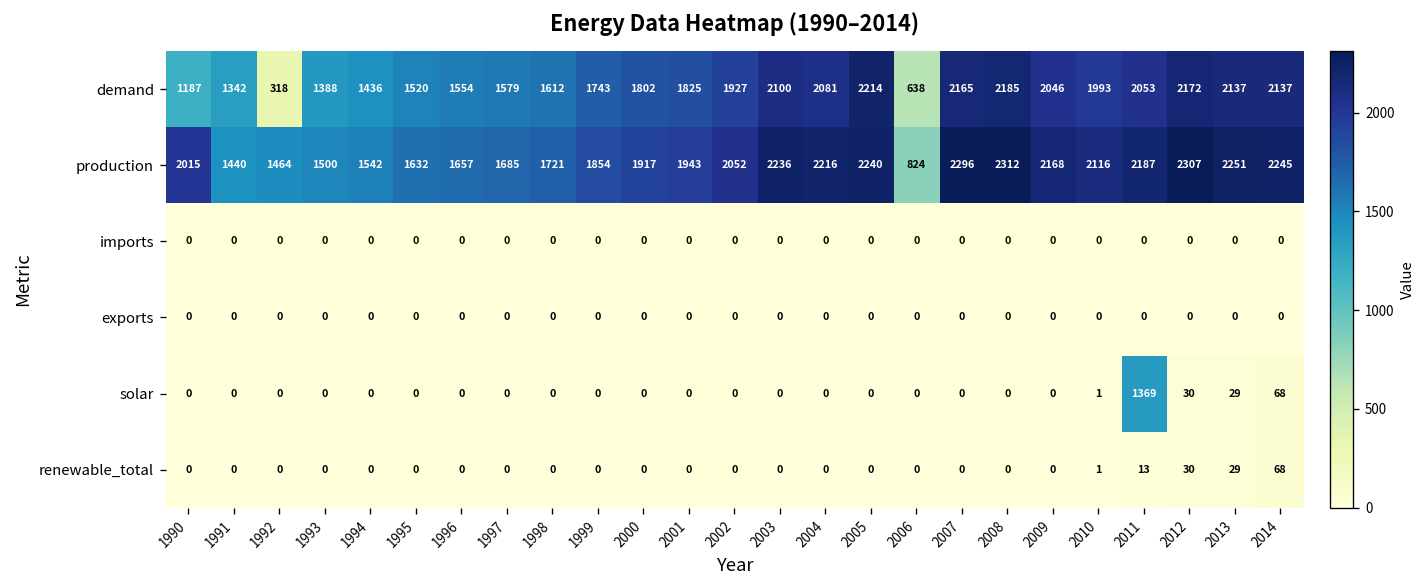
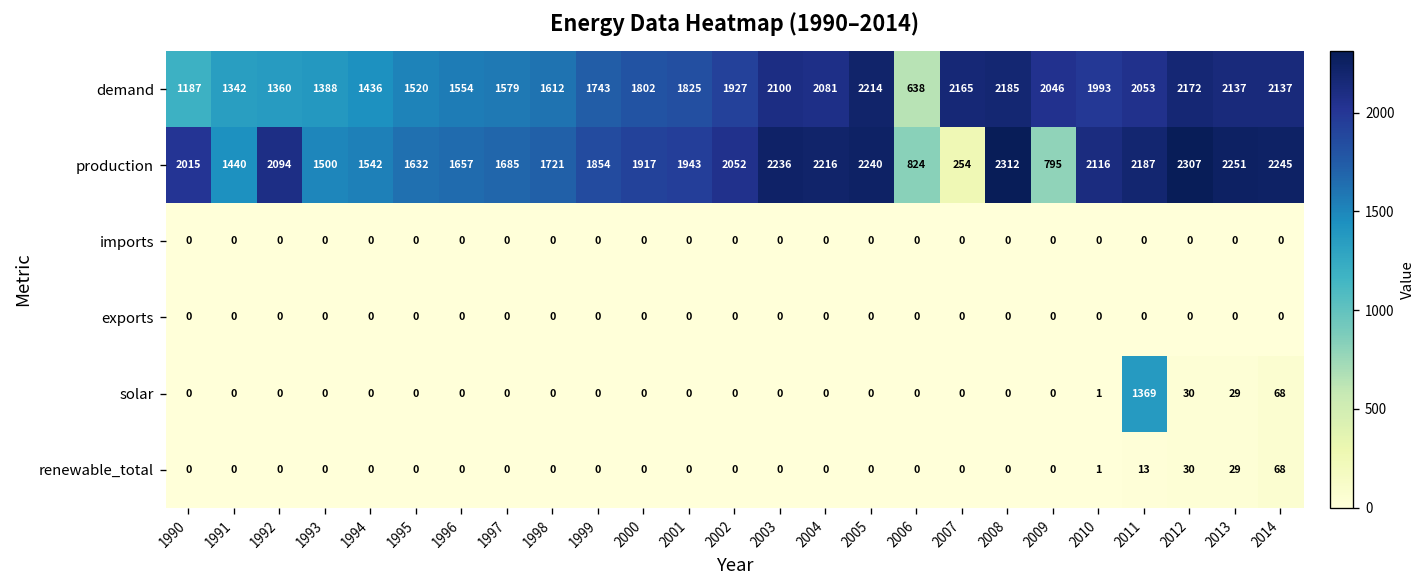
  {
    "demand": {
      "1990": 1187,
      "1991": 1342,
-     "1992": 318,
+     "1992": 1360,
      "1993": 1388,
      "1994": 1436,
      "1995": 1520,
      "1996": 1554,
      "1997": 1579,
      "1998": 1612,
      "1999": 1743,
      "2000": 1802,
      "2001": 1825,
      "2002": 1927,
      "2003": 2100,
      "2004": 2081,
      "2005": 2214,
      "2006": 638,
      "2007": 2165,
      "2008": 2185,
      "2009": 2046,
      "2010": 1993,
      "2011": 2053,
      "2012": 2172,
      "2013": 2137,
      "2014": 2137
    },
    "production": {
      "1990": 2015,
      "1991": 1440,
-     "1992": 1464,
+     "1992": 2094,
      "1993": 1500,
      "1994": 1542,
      "1995": 1632,
      "1996": 1657,
      "1997": 1685,
      "1998": 1721,
      "1999": 1854,
      "2000": 1917,
      "2001": 1943,
      "2002": 2052,
      "2003": 2236,
      "2004": 2216,
      "2005": 2240,
      "2006": 824,
-     "2007": 2296,
+     "2007": 254,
      "2008": 2312,
-     "2009": 2168,
+     "2009": 795,
      "2010": 2116,
      "2011": 2187,
      "2012": 2307,
      "2013": 2251,
      "2014": 2245
    },
    "imports": {
      "1990": 0,
      "1991": 0,
      "1992": 0,
      "1993": 0,
      "1994": 0,
      "1995": 0,
      "1996": 0,
      "1997": 0,
      "1998": 0,
      "1999": 0,
      "2000": 0,
      "2001": 0,
      "2002": 0,
      "2003": 0,
      "2004": 0,
      "2005": 0,
      "2006": 0,
      "2007": 0,
      "2008": 0,
      "2009": 0,
      "2010": 0,
      "2011": 0,
      "2012": 0,
      "2013": 0,
      "2014": 0
    },
    "exports": {
      "1990": 0,
      "1991": 0,
      "1992": 0,
      "1993": 0,
      "1994": 0,
      "1995": 0,
      "1996": 0,
      "1997": 0,
      "1998": 0,
      "1999": 0,
      "2000": 0,
      "2001": 0,
      "2002": 0,
      "2003": 0,
      "2004": 0,
      "2005": 0,
      "2006": 0,
      "2007": 0,
      "2008": 0,
      "2009": 0,
      "2010": 0,
      "2011": 0,
      "2012": 0,
      "2013": 0,
      "2014": 0
    },
    "solar": {
      "1990": 0,
      "1991": 0,
      "1992": 0,
      "1993": 0,
      "1994": 0,
      "1995": 0,
      "1996": 0,
      "1997": 0,
      "1998": 0,
      "1999": 0,
      "2000": 0,
      "2001": 0,
      "2002": 0,
      "2003": 0,
      "2004": 0,
      "2005": 0,
      "2006": 0,
      "2007": 0,
      "2008": 0,
      "2009": 0,
      "2010": 1,
      "2011": 1369,
      "2012": 30,
      "2013": 29,
      "2014": 68
    },
    "renewable_total": {
      "1990": 0,
      "1991": 0,
      "1992": 0,
      "1993": 0,
      "1994": 0,
      "1995": 0,
      "1996": 0,
      "1997": 0,
      "1998": 0,
      "1999": 0,
      "2000": 0,
      "2001": 0,
      "2002": 0,
      "2003": 0,
      "2004": 0,
      "2005": 0,
      "2006": 0,
      "2007": 0,
      "2008": 0,
      "2009": 0,
      "2010": 1,
      "2011": 13,
      "2012": 30,
      "2013": 29,
      "2014": 68
    }
  }
